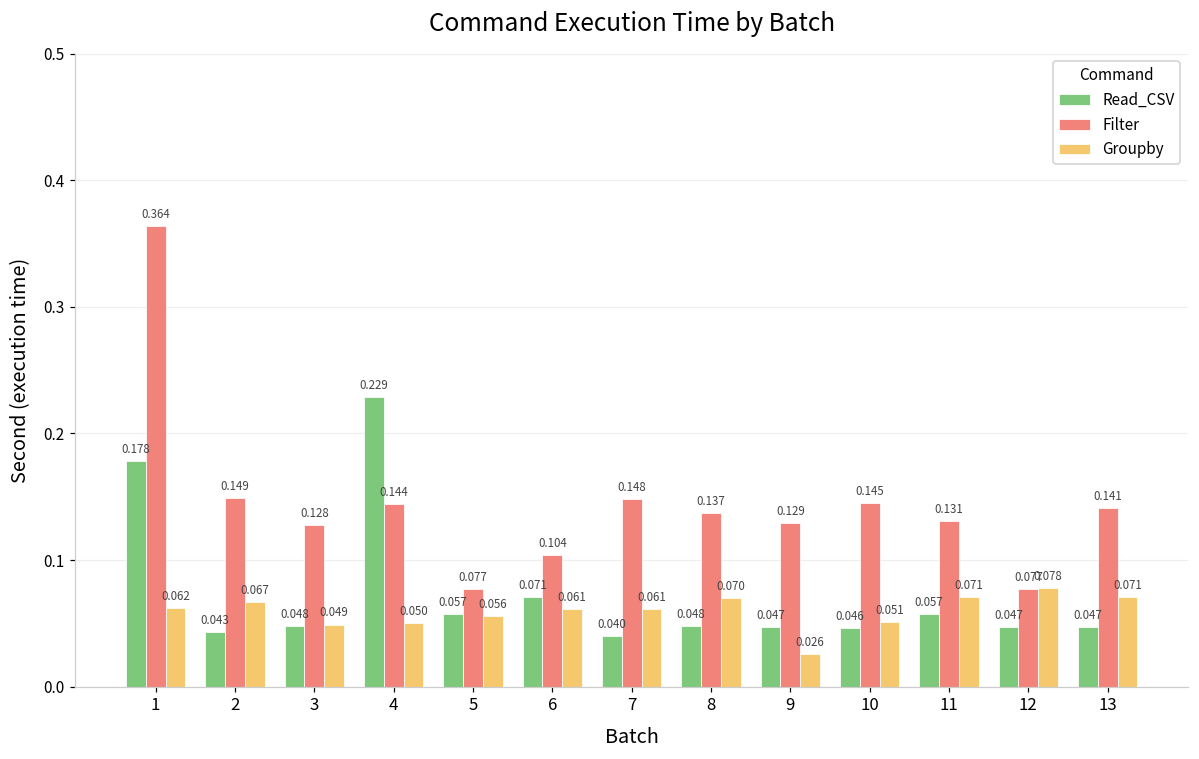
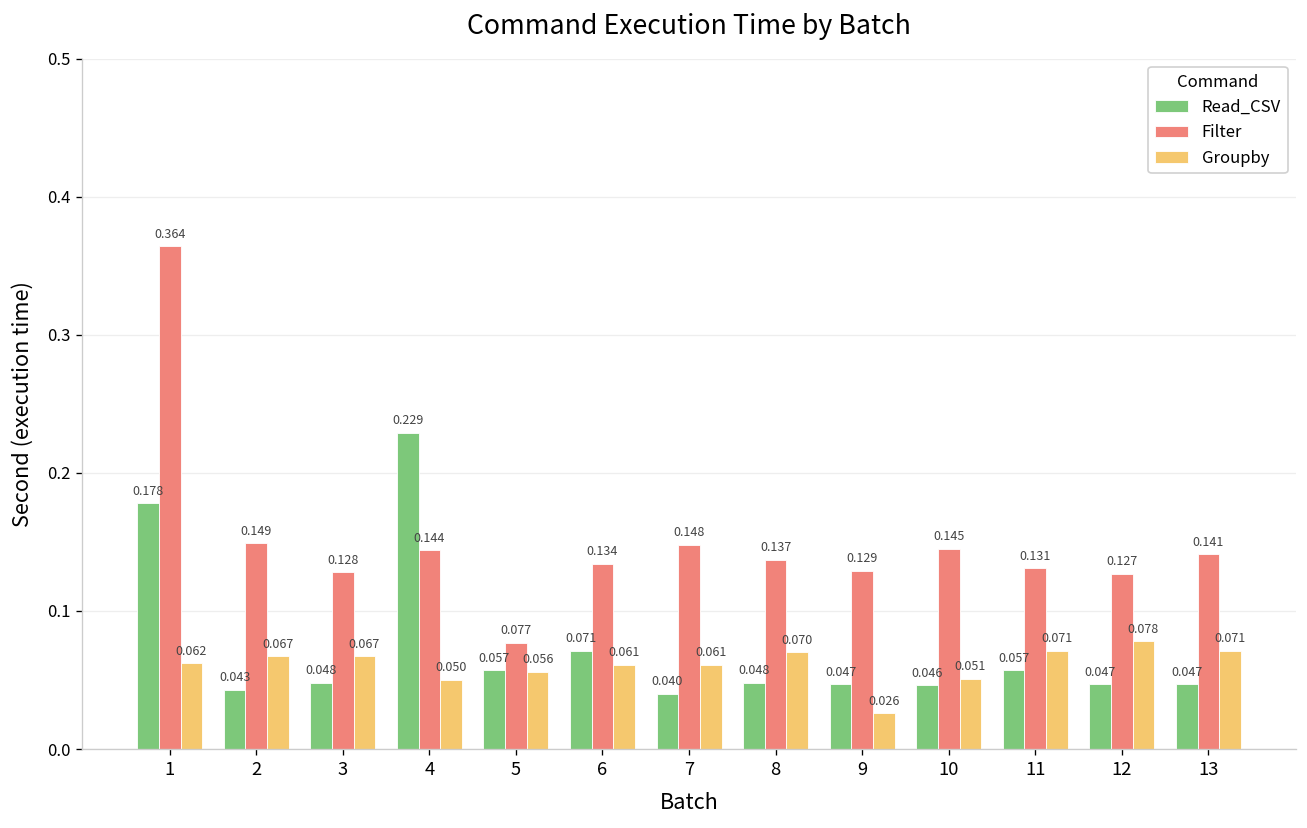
  {
    "Read_CSV": {
      "1": 0.178,
      "2": 0.043,
      "3": 0.048,
      "4": 0.229,
      "5": 0.057,
      "6": 0.071,
      "7": 0.040,
      "8": 0.048,
      "9": 0.047,
      "10": 0.046,
      "11": 0.057,
      "12": 0.047,
      "13": 0.047
    },
    "Filter": {
      "1": 0.364,
      "2": 0.149,
      "3": 0.128,
      "4": 0.144,
      "5": 0.077,
-     "6": 0.104,
+     "6": 0.134,
      "7": 0.148,
      "8": 0.137,
      "9": 0.129,
      "10": 0.145,
      "11": 0.131,
-     "12": 0.077,
+     "12": 0.127,
      "13": 0.141
    },
    "Groupby": {
      "1": 0.062,
      "2": 0.067,
-     "3": 0.049,
+     "3": 0.067,
      "4": 0.050,
      "5": 0.056,
      "6": 0.061,
      "7": 0.061,
      "8": 0.070,
      "9": 0.026,
      "10": 0.051,
      "11": 0.071,
      "12": 0.078,
      "13": 0.071
    }
  }
